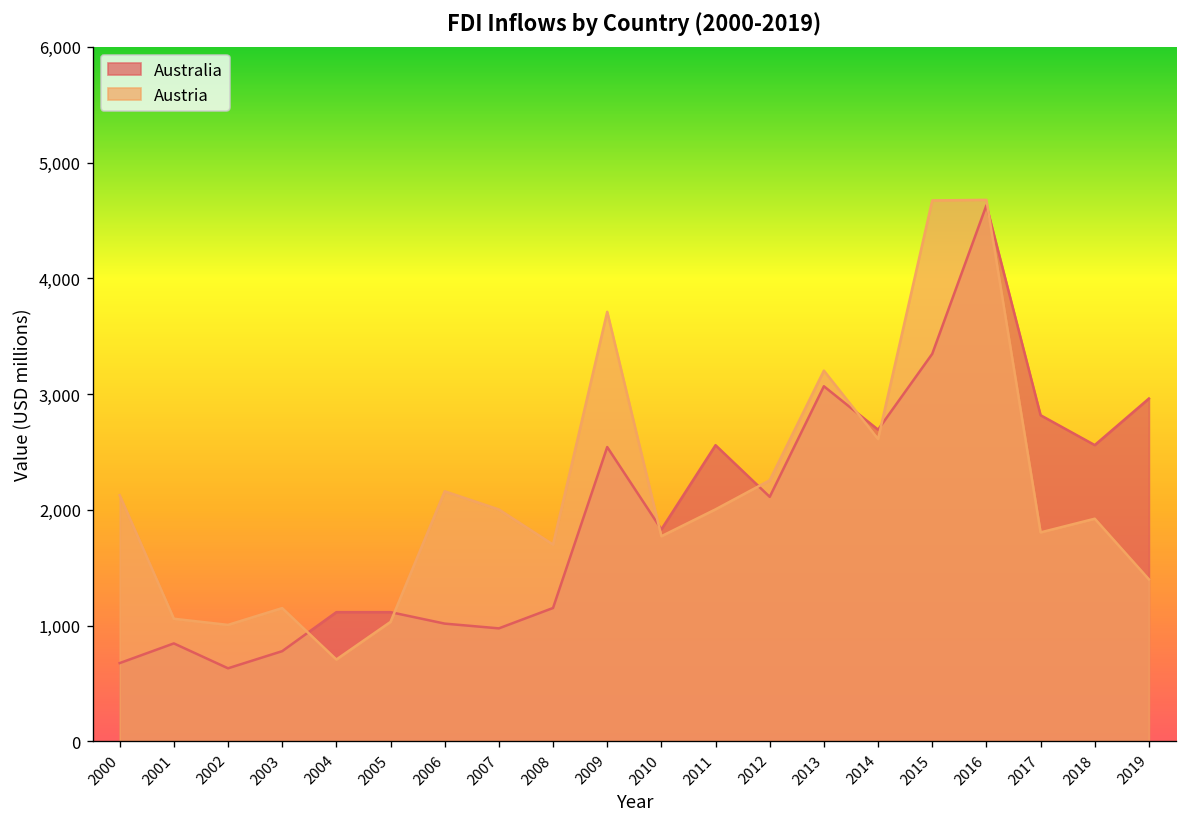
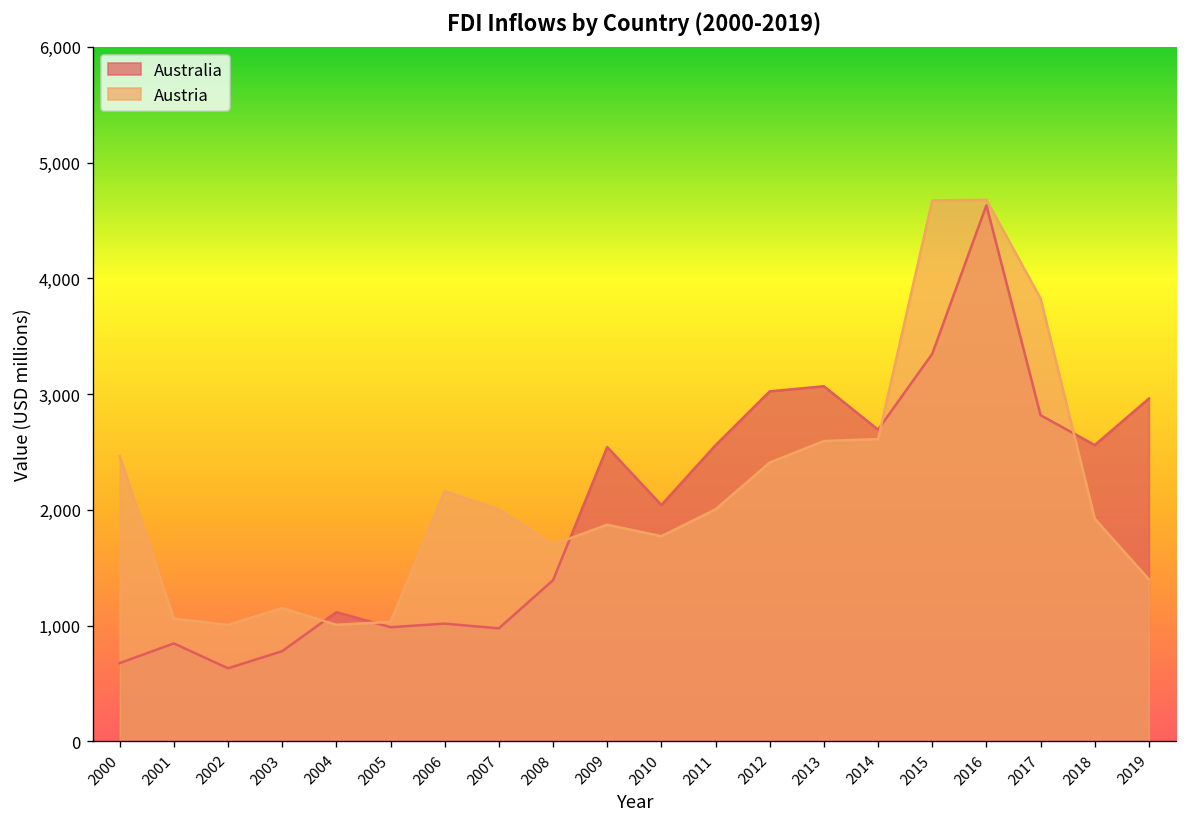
  {
    "Australia": {
      "2000": "700",
      "2001": "800",
      "2002": "600",
      "2003": "800",
      "2004": "1,100",
-     "2005": "1,100",
+     "2005": "1,000",
      "2006": "1,000",
      "2007": "1,000",
-     "2008": "1,200",
+     "2008": "1,400",
      "2009": "2,500",
-     "2010": "1,800",
+     "2010": "2,000",
      "2011": "2,600",
-     "2012": "2,100",
+     "2012": "3,000",
      "2013": "3,100",
      "2014": "2,700",
      "2015": "3,300",
      "2016": "4,600",
      "2017": "2,800",
      "2018": "2,600",
      "2019": "3,000"
    },
    "Austria": {
-     "2000": "2,100",
+     "2000": "2,500",
      "2001": "1,100",
      "2002": "1,000",
      "2003": "1,200",
-     "2004": "700",
+     "2004": "1,000",
      "2005": "1,000",
      "2006": "2,200",
      "2007": "2,000",
      "2008": "1,700",
-     "2009": "3,700",
+     "2009": "1,900",
      "2010": "1,800",
      "2011": "2,000",
-     "2012": "2,300",
-     "2013": "3,200",
+     "2012": "2,400",
+     "2013": "2,600",
      "2014": "2,600",
      "2015": "4,700",
      "2016": "4,700",
-     "2017": "1,800",
+     "2017": "3,800",
      "2018": "1,900",
      "2019": "1,400"
    }
  }
